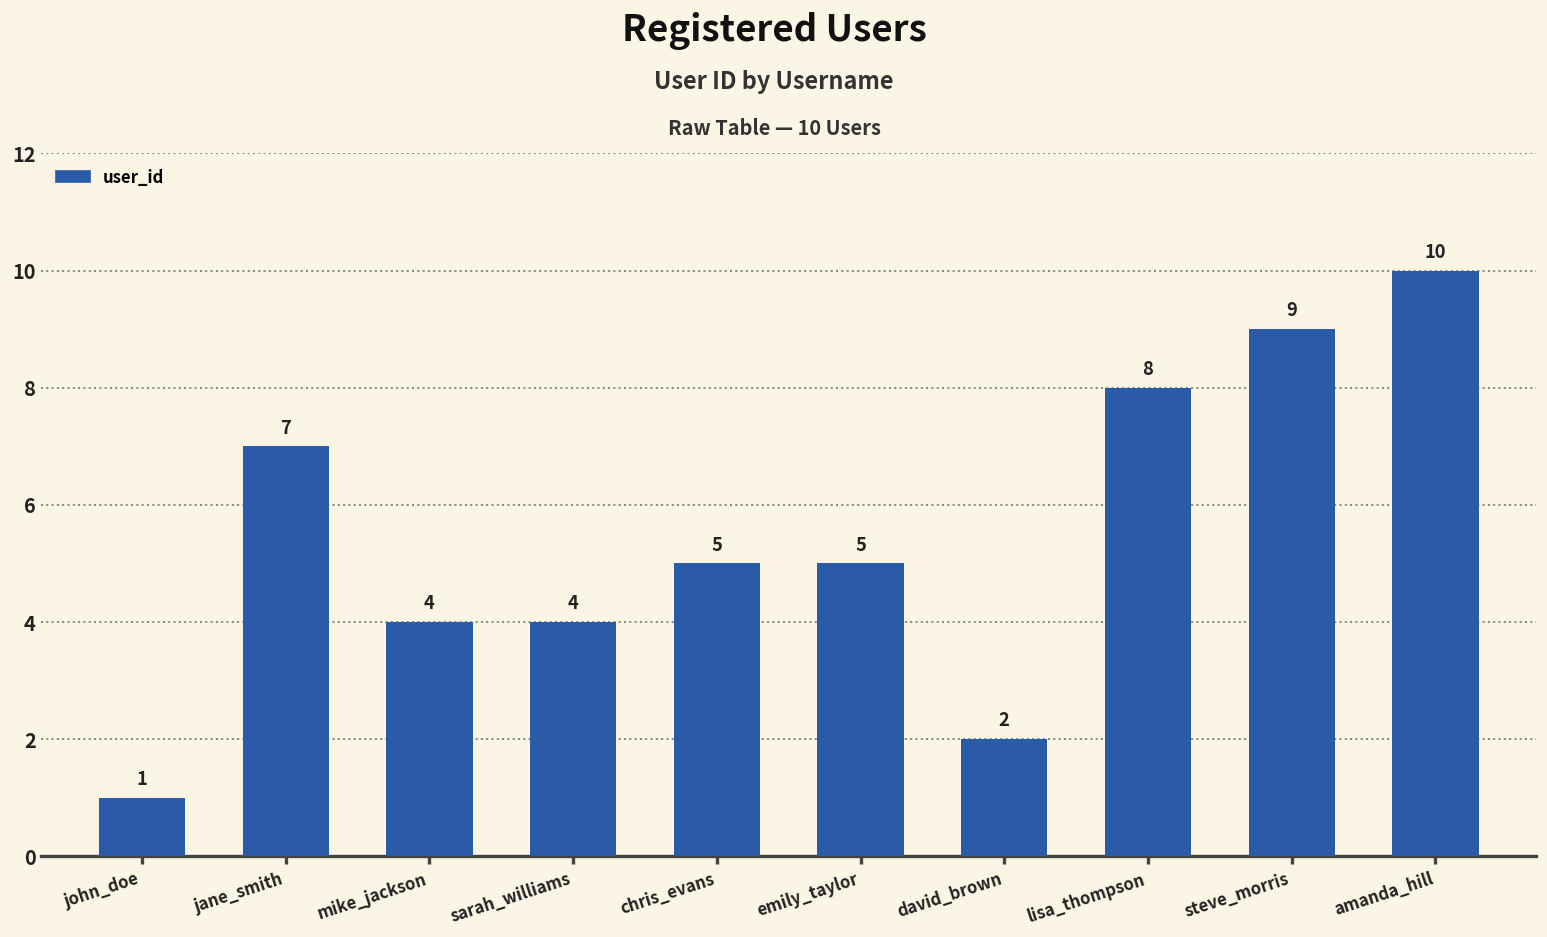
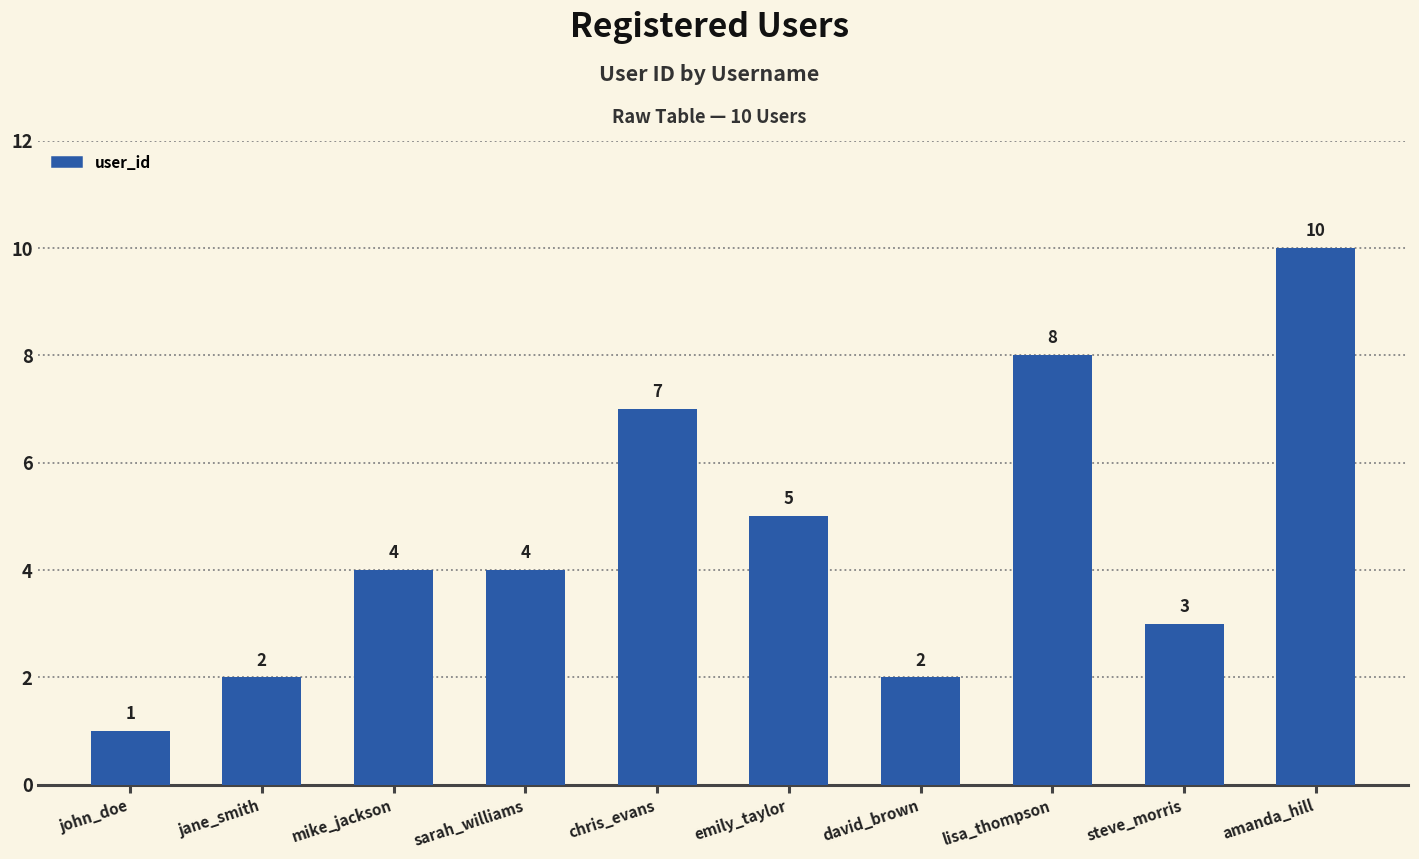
  {
    "john_doe": 1,
-   "jane_smith": 7,
+   "jane_smith": 2,
    "mike_jackson": 4,
    "sarah_williams": 4,
-   "chris_evans": 5,
+   "chris_evans": 7,
    "emily_taylor": 5,
    "david_brown": 2,
    "lisa_thompson": 8,
-   "steve_morris": 9,
+   "steve_morris": 3,
    "amanda_hill": 10
  }
